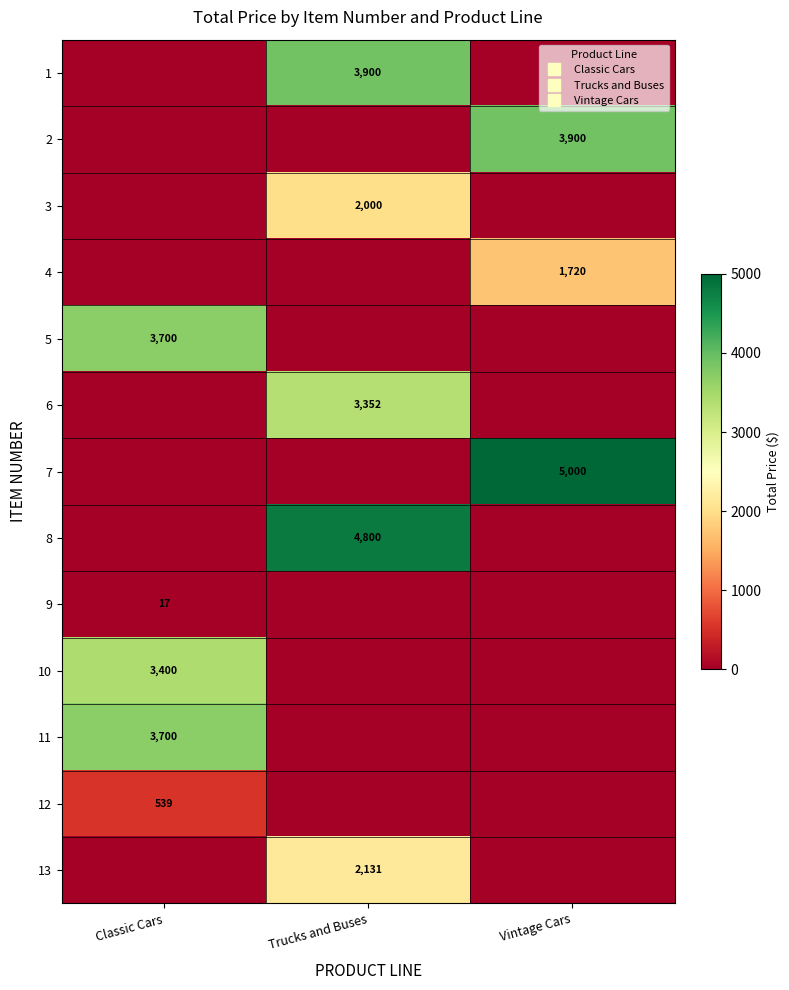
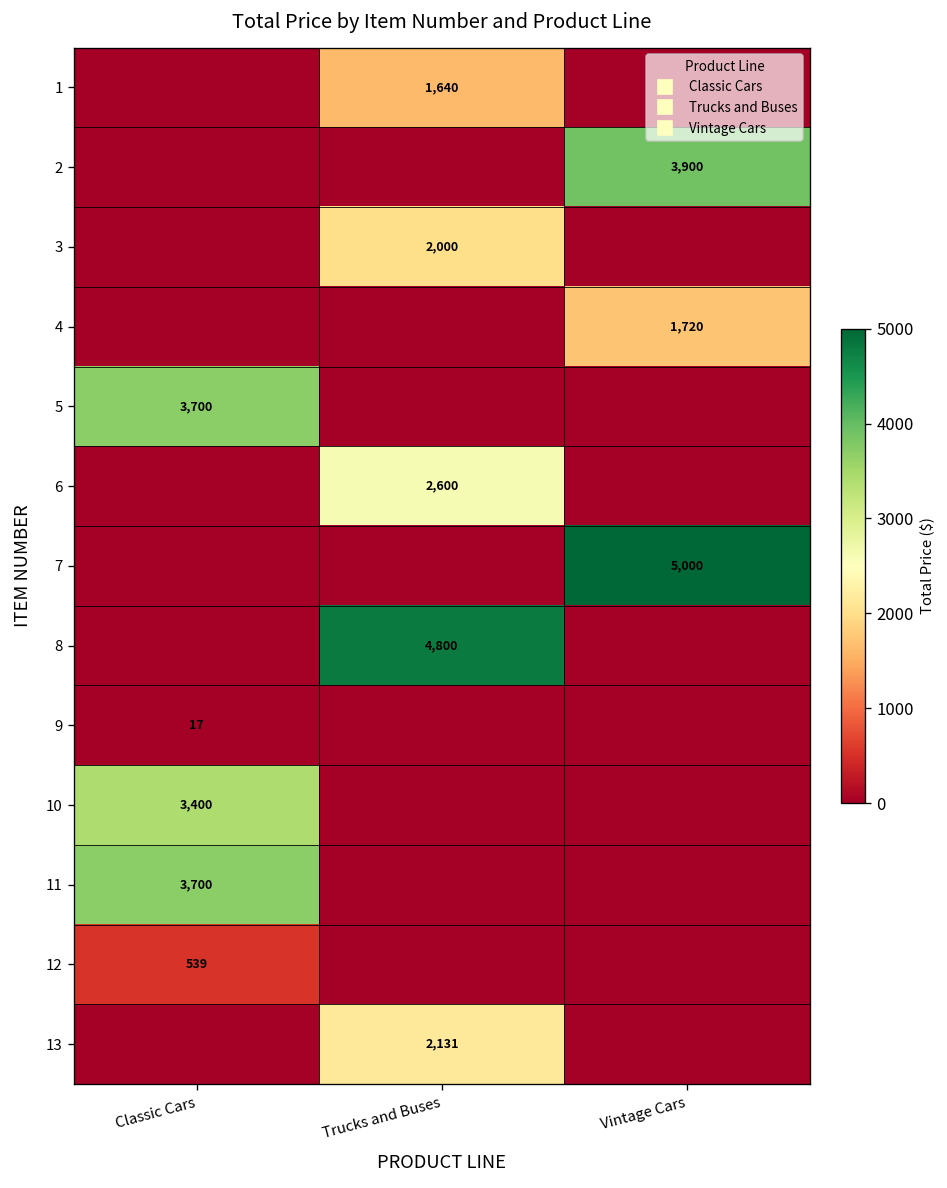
  {
    "1": {
-     "Trucks and Buses": "3,900"
+     "Trucks and Buses": "1,640"
    },
    "2": {
      "Vintage Cars": "3,900"
    },
    "3": {
      "Trucks and Buses": "2,000"
    },
    "4": {
      "Vintage Cars": "1,720"
    },
    "5": {
      "Classic Cars": "3,700"
    },
    "6": {
-     "Trucks and Buses": "3,352"
+     "Trucks and Buses": "2,600"
    },
    "7": {
      "Vintage Cars": "5,000"
    },
    "8": {
      "Trucks and Buses": "4,800"
    },
    "9": {
      "Classic Cars": "17"
    },
    "10": {
      "Classic Cars": "3,400"
    },
    "11": {
      "Classic Cars": "3,700"
    },
    "12": {
      "Classic Cars": "539"
    },
    "13": {
      "Trucks and Buses": "2,131"
    }
  }
